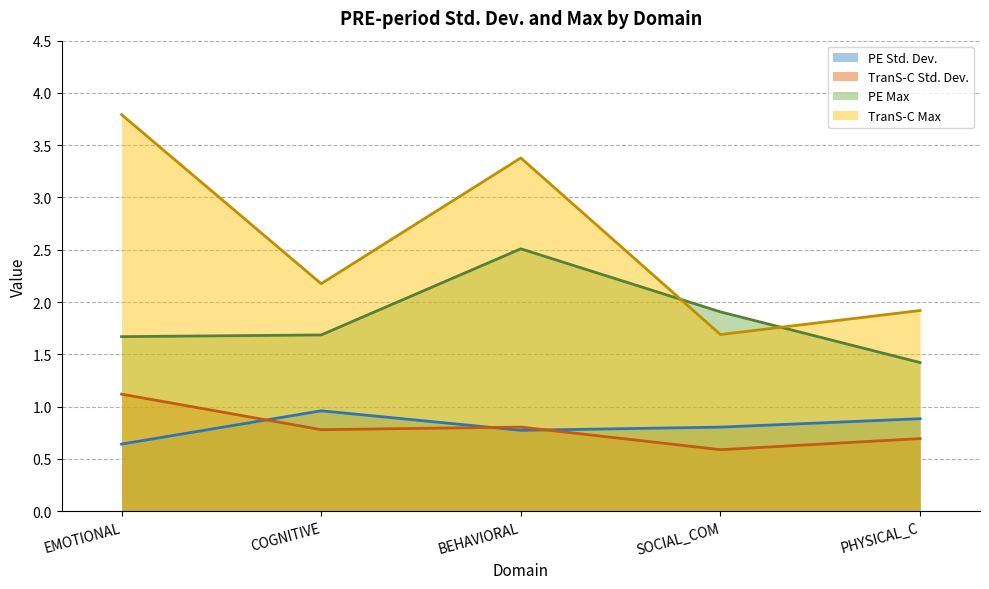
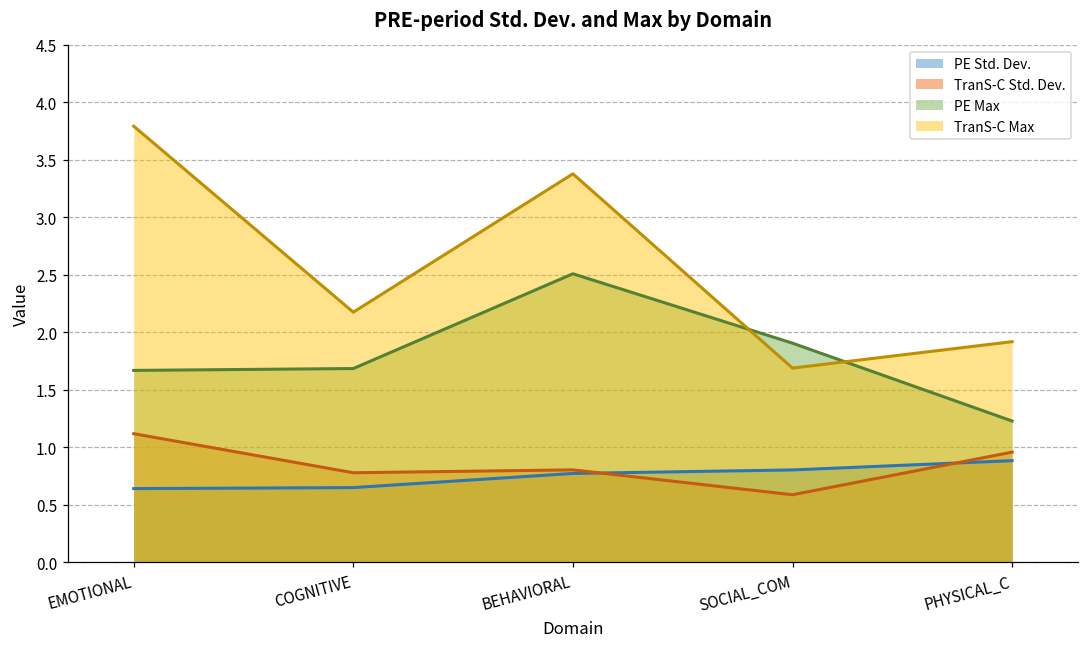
  {
    "PE Std. Dev.": {
      "EMOTIONAL": 0.64,
-     "COGNITIVE": 0.96,
+     "COGNITIVE": 0.65,
      "BEHAVIORAL": 0.77,
      "SOCIAL_COM": 0.80,
      "PHYSICAL_C": 0.88
    },
    "TranS-C Std. Dev.": {
      "EMOTIONAL": 1.12,
      "COGNITIVE": 0.78,
      "BEHAVIORAL": 0.80,
      "SOCIAL_COM": 0.59,
-     "PHYSICAL_C": 0.69
+     "PHYSICAL_C": 0.96
    },
    "PE Max": {
      "EMOTIONAL": 1.67,
      "COGNITIVE": 1.69,
      "BEHAVIORAL": 2.51,
      "SOCIAL_COM": 1.91,
-     "PHYSICAL_C": 1.42
+     "PHYSICAL_C": 1.23
    },
    "TranS-C Max": {
      "EMOTIONAL": 3.79,
      "COGNITIVE": 2.18,
      "BEHAVIORAL": 3.38,
      "SOCIAL_COM": 1.69,
      "PHYSICAL_C": 1.92
    }
  }
